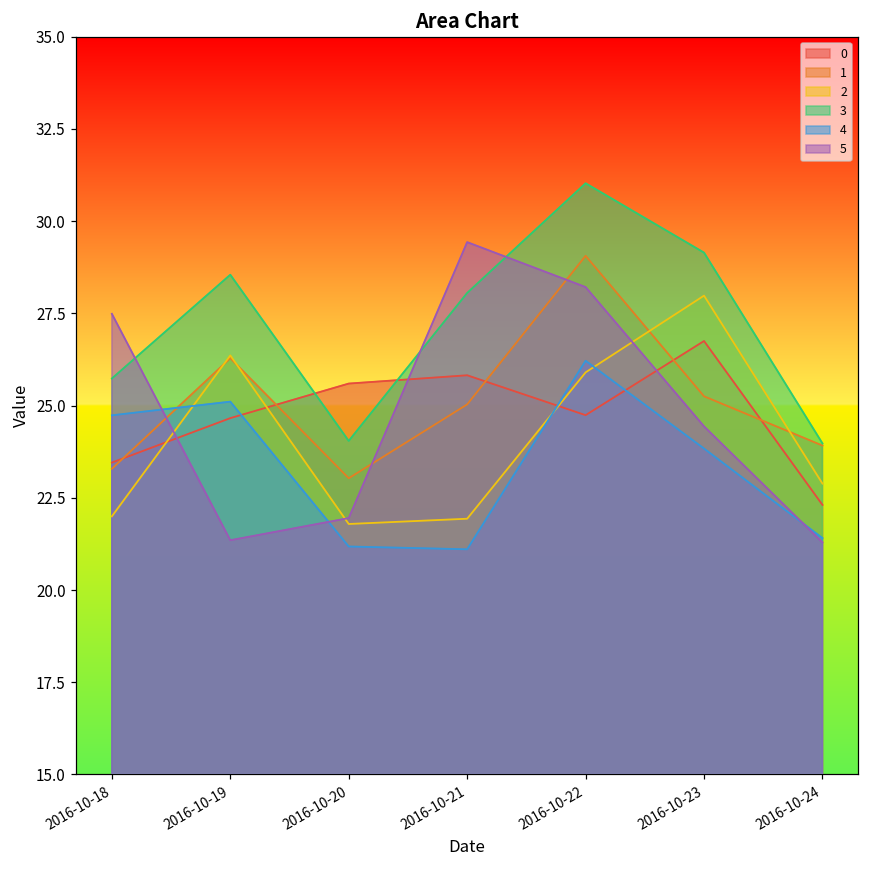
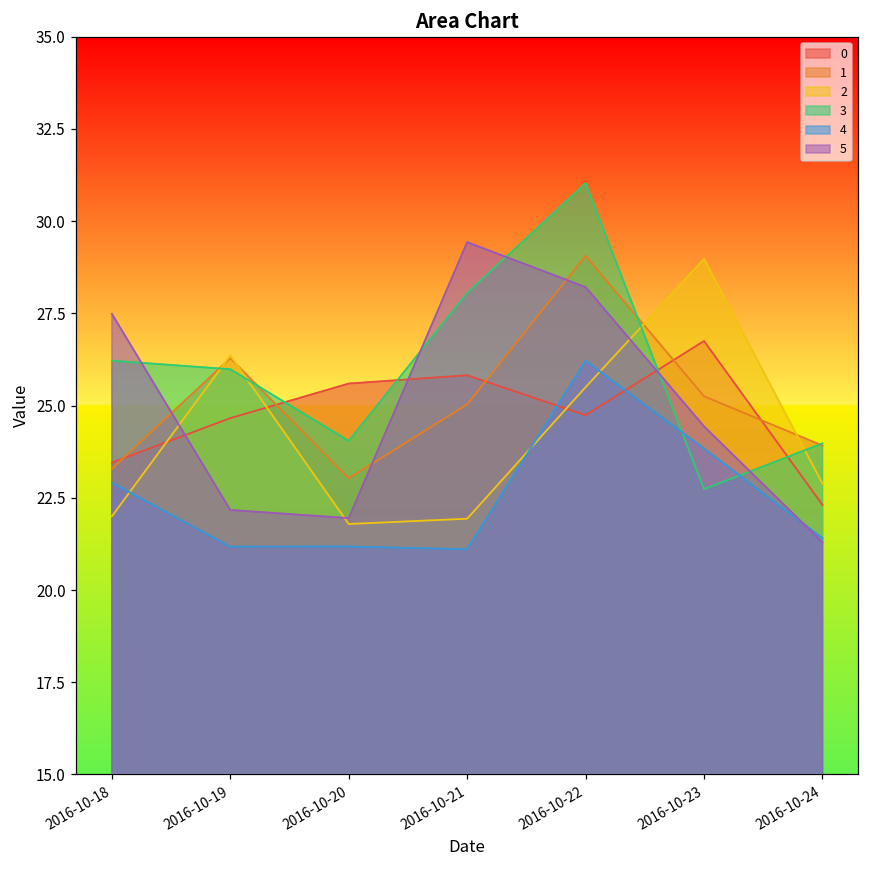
  {
    "2": {
      "2016-10-18": 22.0,
      "2016-10-20": 21.8,
      "2016-10-21": 21.9,
-     "2016-10-22": 25.9,
-     "2016-10-23": 28.0,
+     "2016-10-22": 25.5,
+     "2016-10-23": 29.0,
      "2016-10-24": 22.9
    },
    "3": {
-     "2016-10-18": 25.7,
-     "2016-10-19": 28.5,
+     "2016-10-18": 26.2,
+     "2016-10-19": 26.0,
      "2016-10-20": 24.0,
      "2016-10-21": 28.1,
      "2016-10-22": 31.0,
-     "2016-10-23": 29.1
+     "2016-10-23": 22.7
    },
    "4": {
-     "2016-10-18": 24.7,
-     "2016-10-19": 25.1,
+     "2016-10-18": 22.9,
+     "2016-10-19": 21.2,
      "2016-10-20": 21.2,
      "2016-10-21": 21.1,
      "2016-10-22": 26.2,
      "2016-10-23": 23.8,
      "2016-10-24": 21.4
    },
    "5": {
      "2016-10-18": 27.5,
-     "2016-10-19": 21.4,
+     "2016-10-19": 22.2,
      "2016-10-20": 22.0,
      "2016-10-21": 29.4,
      "2016-10-22": 28.2,
      "2016-10-23": 24.4,
      "2016-10-24": 21.3
    }
  }
